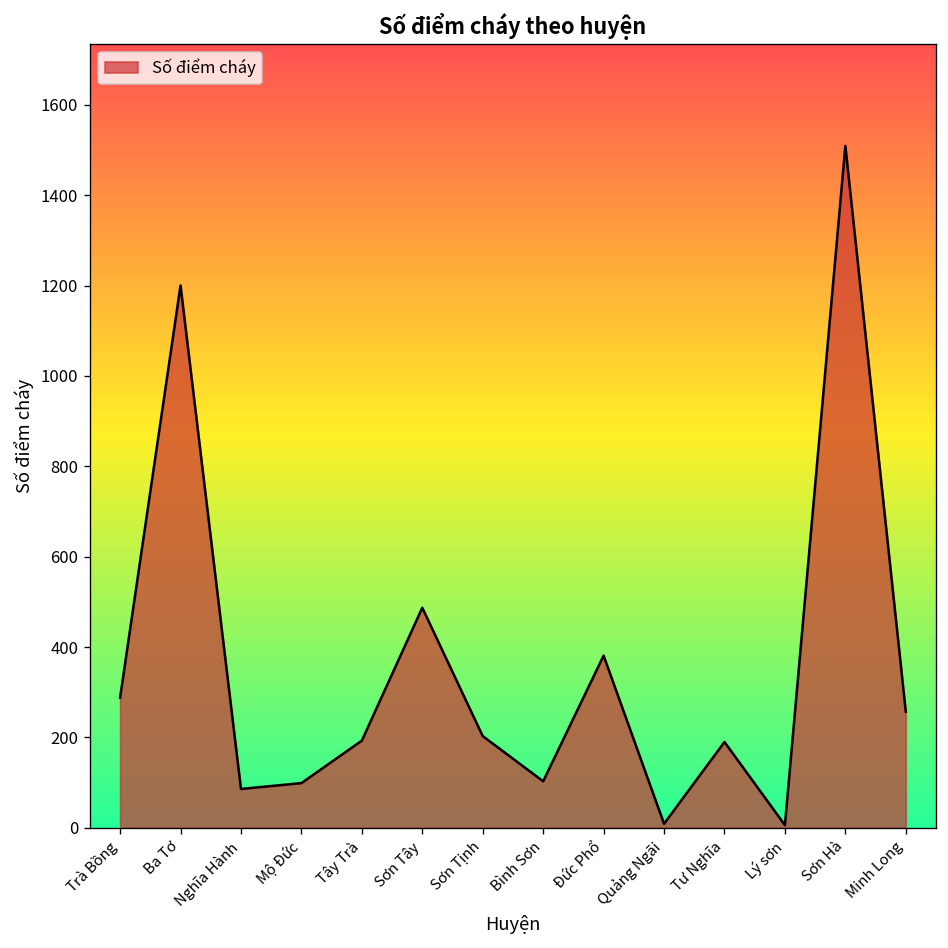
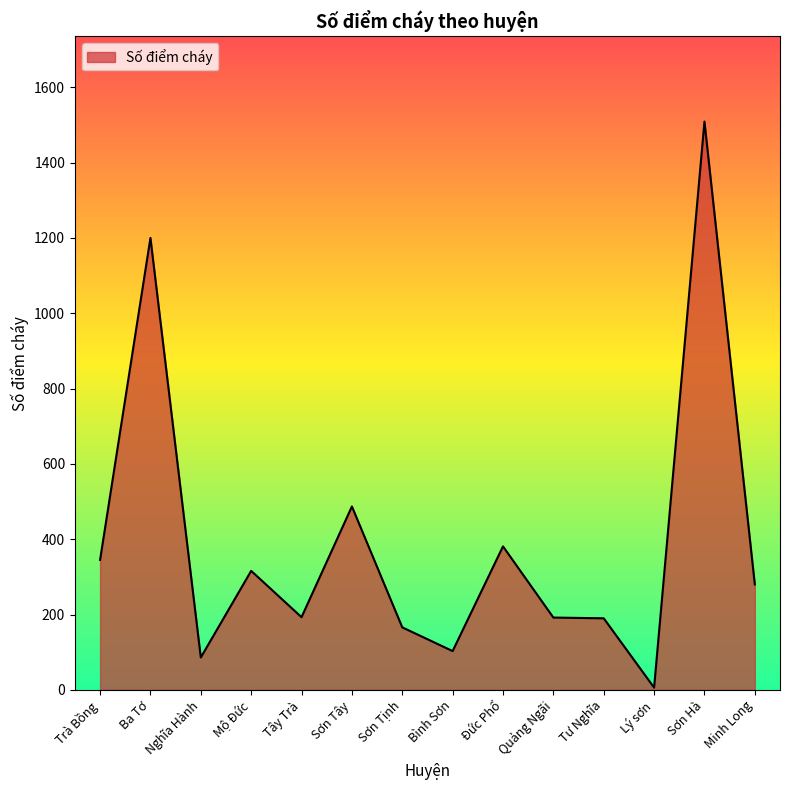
  {
-   "Trà Bồng": 290,
+   "Trà Bồng": 350,
    "Ba Tơ": 1200,
    "Nghĩa Hành": 90,
-   "Mộ Đức": 100,
+   "Mộ Đức": 320,
    "Tây Trà": 190,
    "Sơn Tây": 490,
-   "Sơn Tịnh": 200,
+   "Sơn Tịnh": 170,
    "Bình Sơn": 100,
    "Đức Phổ": 380,
-   "Quảng Ngãi": 10,
+   "Quảng Ngãi": 190,
    "Tư Nghĩa": 190,
    "Lý sơn": 10,
    "Sơn Hà": 1510,
-   "Minh Long": 260
+   "Minh Long": 280
  }
